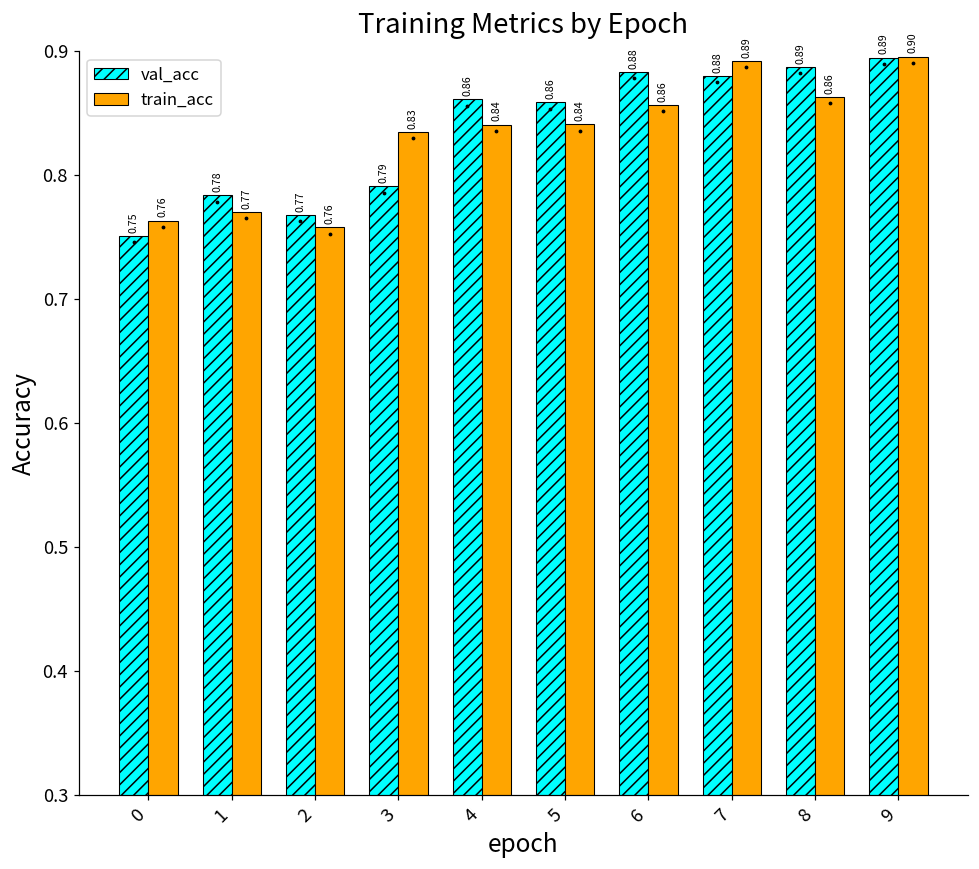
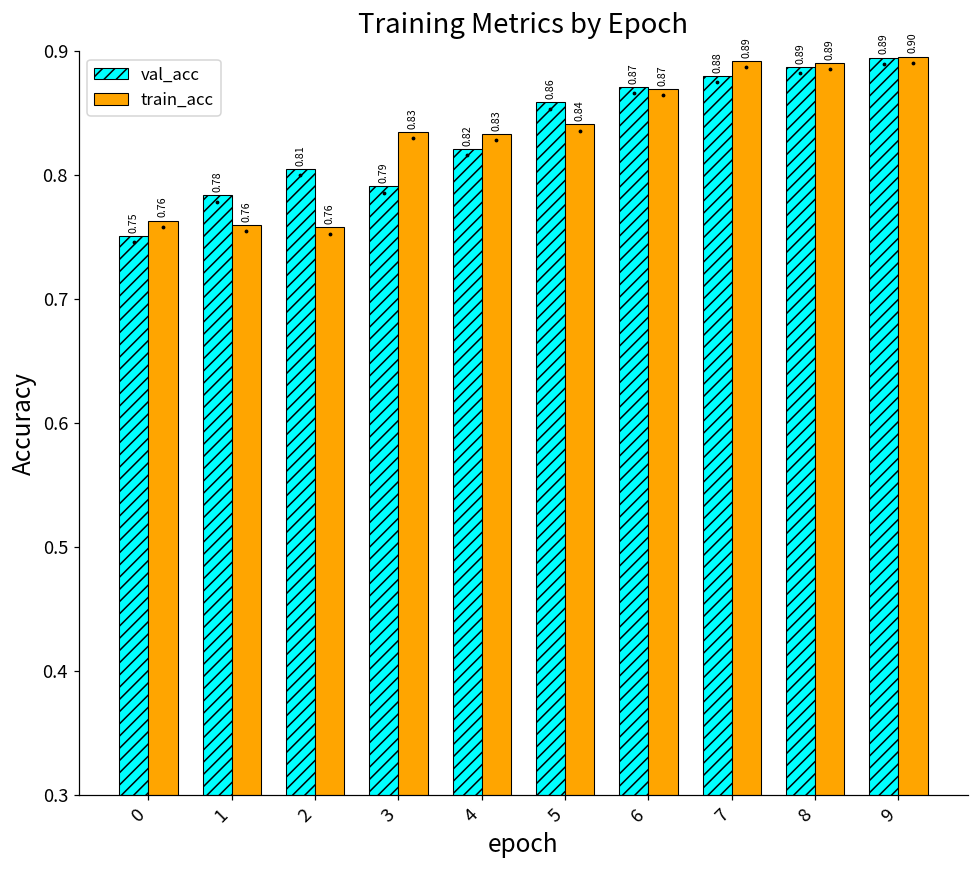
  {
    "val_acc": {
      "0": 0.75,
      "1": 0.78,
-     "2": 0.77,
+     "2": 0.81,
      "3": 0.79,
-     "4": 0.86,
+     "4": 0.82,
      "5": 0.86,
-     "6": 0.88,
+     "6": 0.87,
      "7": 0.88,
      "8": 0.89,
      "9": 0.89
    },
    "train_acc": {
      "0": 0.76,
-     "1": 0.77,
+     "1": 0.76,
      "2": 0.76,
      "3": 0.83,
-     "4": 0.84,
+     "4": 0.83,
      "5": 0.84,
-     "6": 0.86,
+     "6": 0.87,
      "7": 0.89,
-     "8": 0.86,
+     "8": 0.89,
      "9": 0.90
    }
  }
